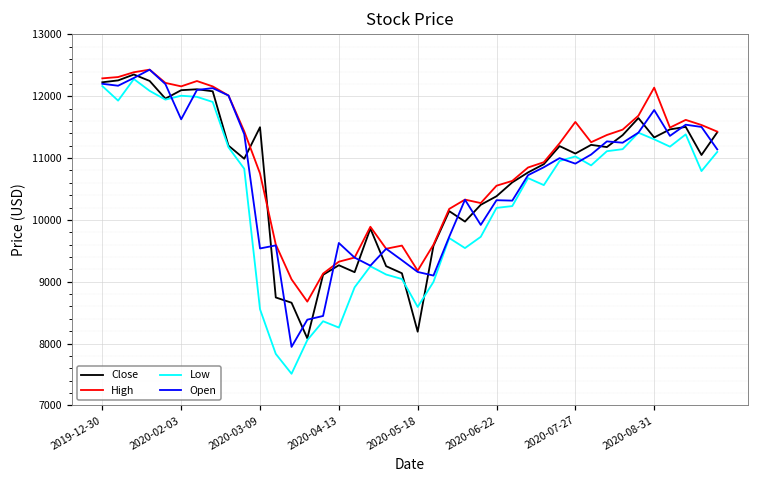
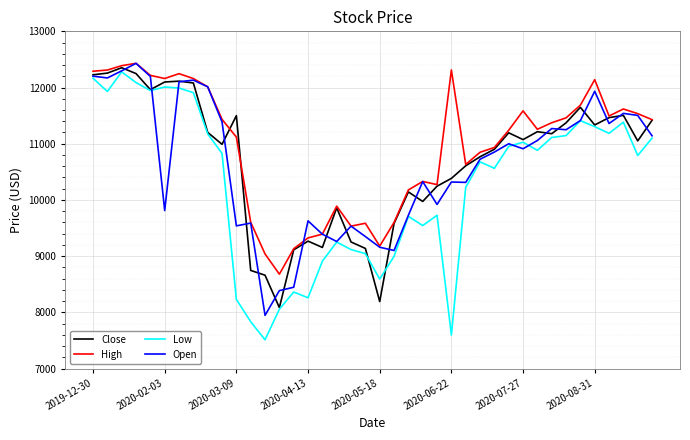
  {
    "Close": {
      "2020-02-03": 12100,
      "2020-03-09": 11500,
      "2020-04-13": 9300,
      "2020-05-18": 8200,
      "2020-06-22": 10400,
      "2020-07-27": 11100
    },
    "High": {
      "2019-12-30": 12300,
      "2020-02-03": 12200,
-     "2020-03-09": 10800,
+     "2020-03-09": 11100,
      "2020-04-13": 9300,
-     "2020-06-22": 10600,
+     "2020-06-22": 12300,
      "2020-07-27": 11600,
      "2020-08-31": 12100
    },
    "Low": {
      "2020-02-03": 12000,
-     "2020-03-09": 8600,
+     "2020-03-09": 8200,
      "2020-04-13": 8300,
      "2020-05-18": 8600,
-     "2020-06-22": 10200,
+     "2020-06-22": 7600,
      "2020-07-27": 11000
    },
    "Open": {
-     "2020-02-03": 11600,
+     "2020-02-03": 9800,
      "2020-03-09": 9500,
      "2020-04-13": 9600,
      "2020-06-22": 10300,
      "2020-07-27": 10900,
-     "2020-08-31": 11800
+     "2020-08-31": 11900
    }
  }
